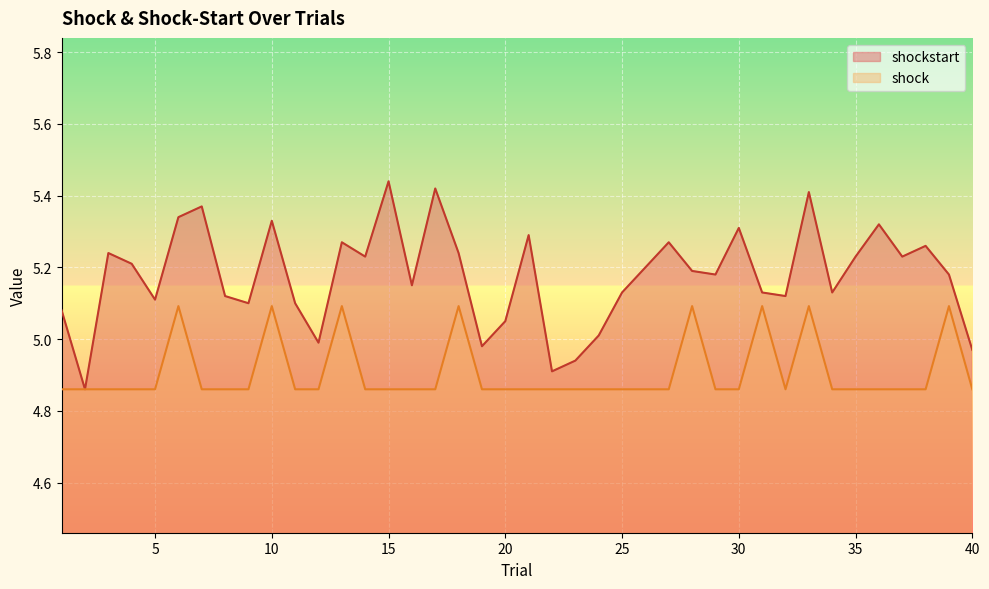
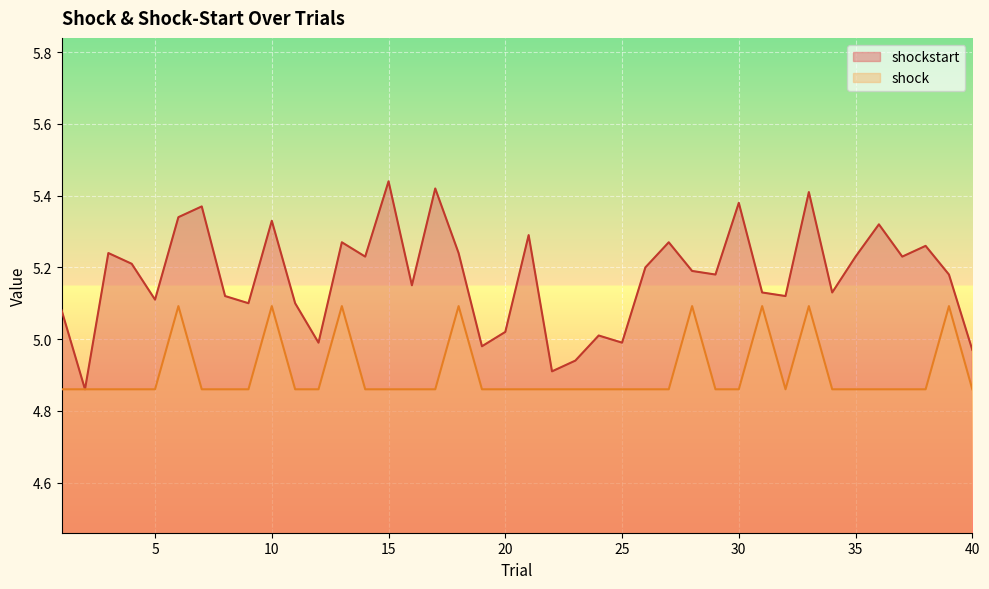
  {
    "shockstart": {
      "5": 5.11,
      "10": 5.33,
      "15": 5.44,
-     "20": 5.05,
-     "25": 5.13,
-     "30": 5.31,
+     "20": 5.02,
+     "25": 4.99,
+     "30": 5.38,
      "35": 5.23,
      "40": 4.97
    },
    "shock": {
      "5": 4.86,
      "10": 5.09,
      "15": 4.86,
      "20": 4.86,
      "25": 4.86,
      "30": 4.86,
      "35": 4.86,
      "40": 4.86
    }
  }
